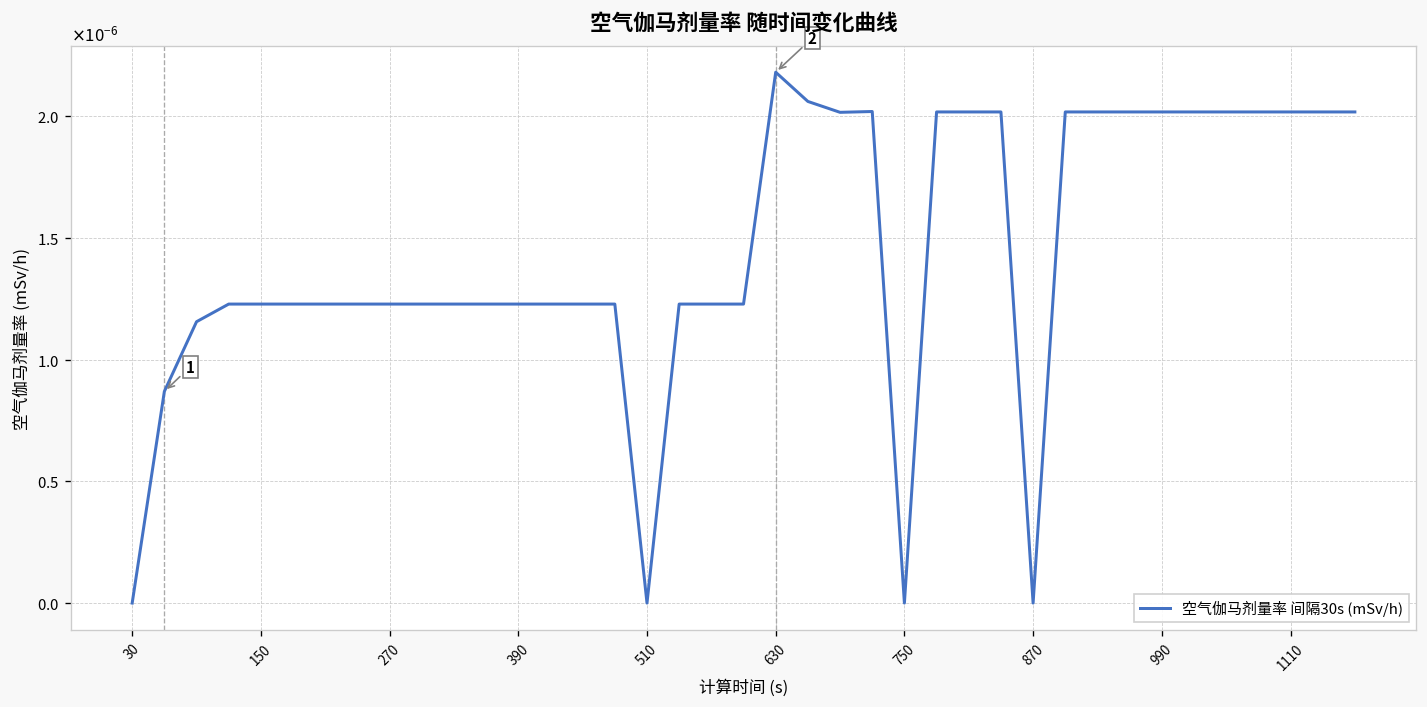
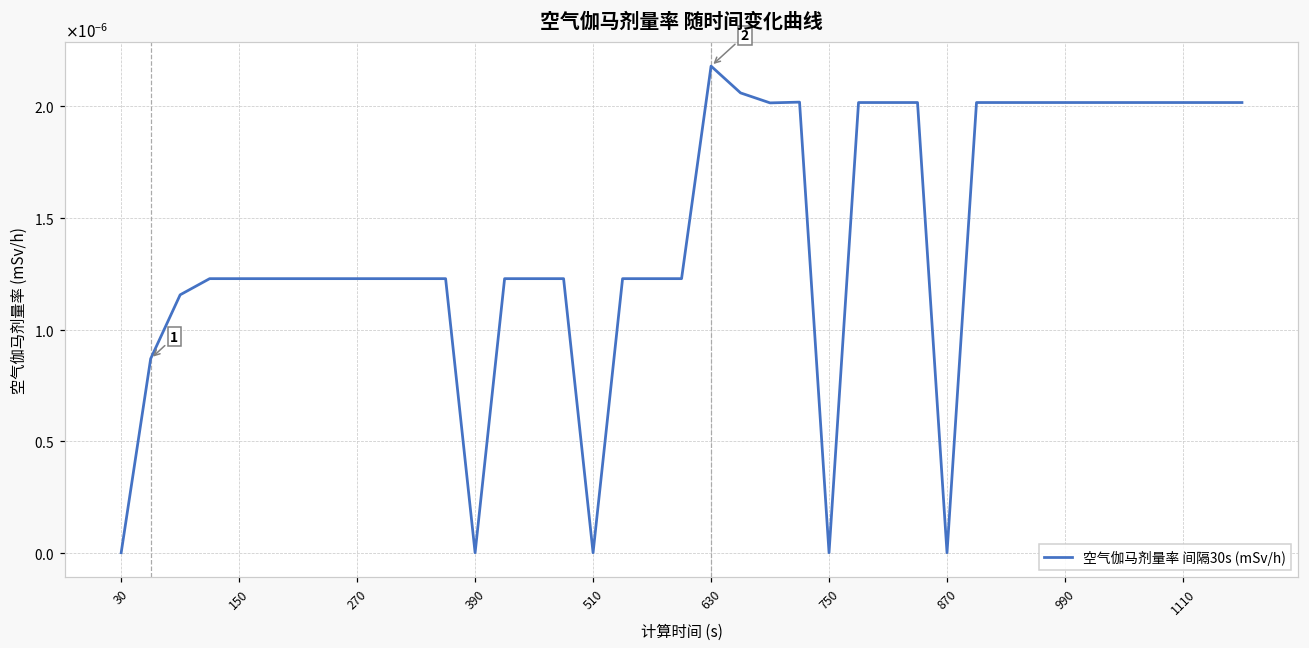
  {
    "30": 0.000000,
    "150": 0.00000123,
    "270": 0.00000123,
-   "390": 0.000001,
+   "390": 0.000000,
    "510": 0.000000,
    "750": 0.000000,
    "870": 0.000000,
    "990": 0.00000202,
    "1110": 0.00000202
  }
